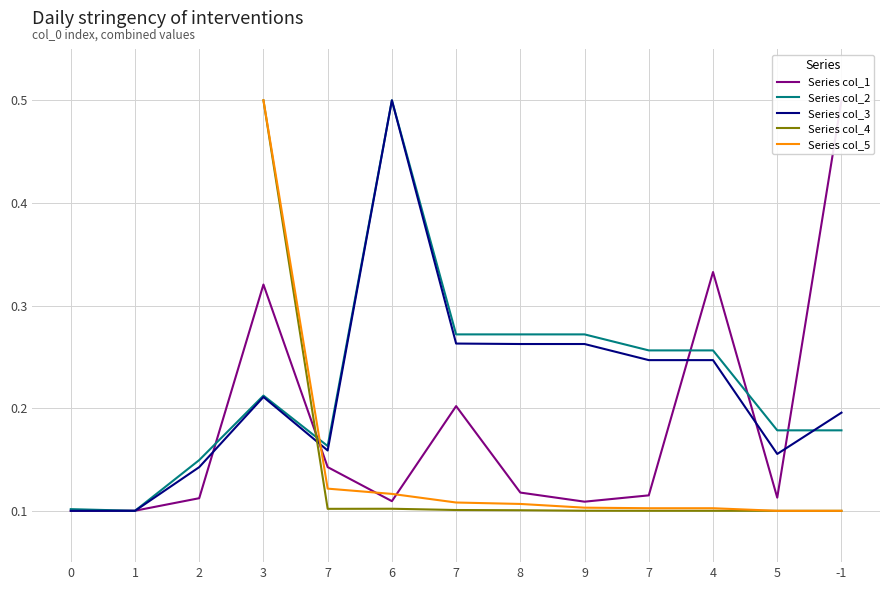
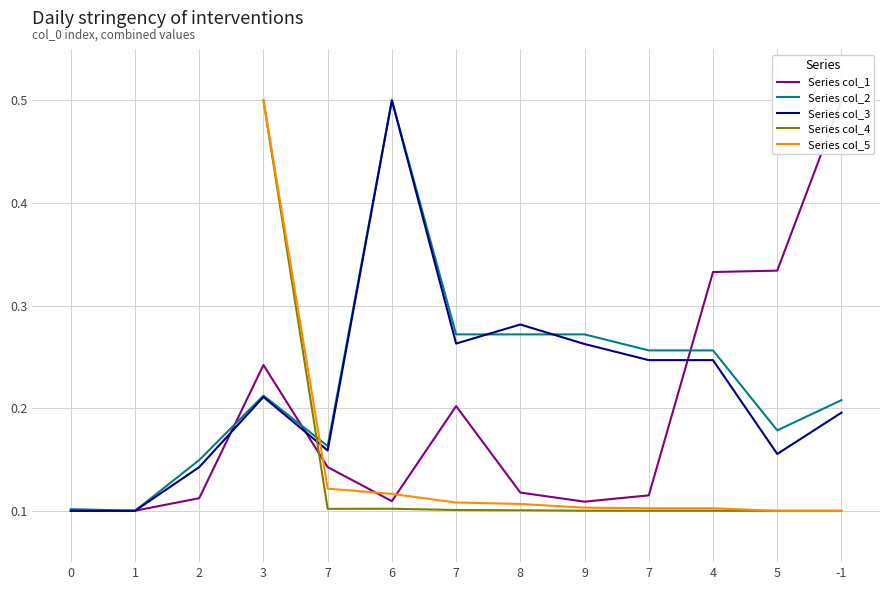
  {
    "Series col_1": {
      "2": 0.112,
-     "3": 0.321,
+     "3": 0.242,
      "6": 0.109,
      "8": 0.118,
      "9": 0.109,
      "4": 0.333,
-     "5": 0.113
+     "5": 0.334
    },
    "Series col_2": {
      "2": 0.149,
      "8": 0.272,
      "9": 0.272,
      "4": 0.256,
      "5": 0.178,
-     "-1": 0.178
+     "-1": 0.208
    },
    "Series col_3": {
      "2": 0.143,
-     "8": 0.263,
+     "8": 0.282,
      "9": 0.263,
      "4": 0.247,
      "5": 0.155,
      "-1": 0.196
    },
    "Series col_4": {
      "6": 0.102,
      "8": 0.101,
      "9": 0.100,
      "4": 0.100
    },
    "Series col_5": {
      "6": 0.116,
      "8": 0.107,
      "9": 0.103,
      "4": 0.103
    }
  }
